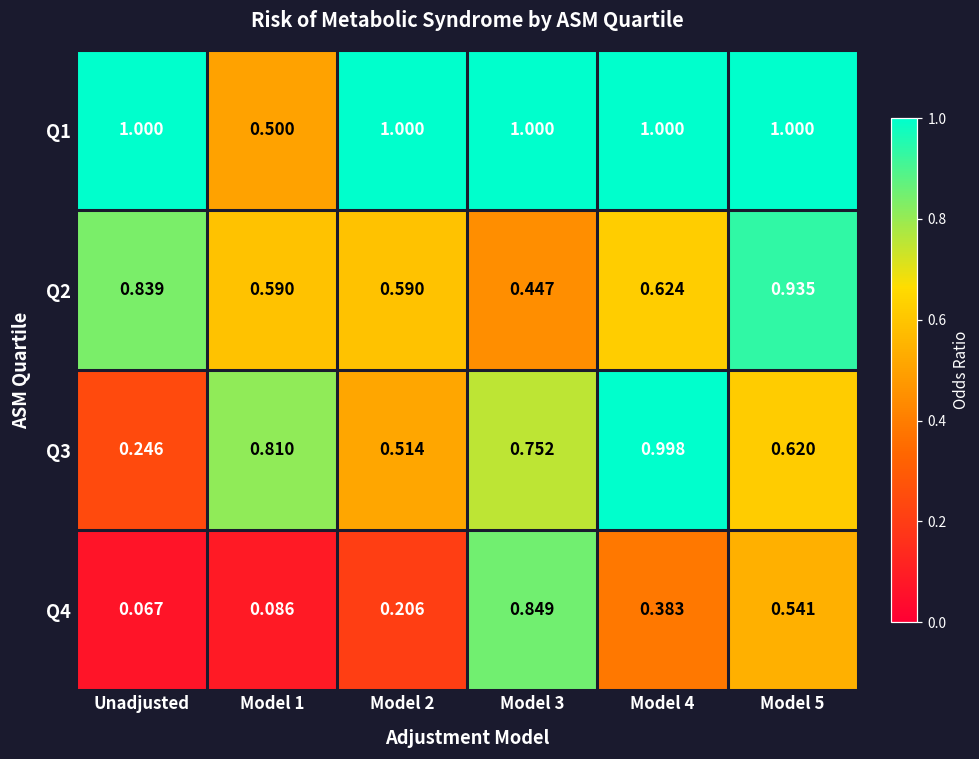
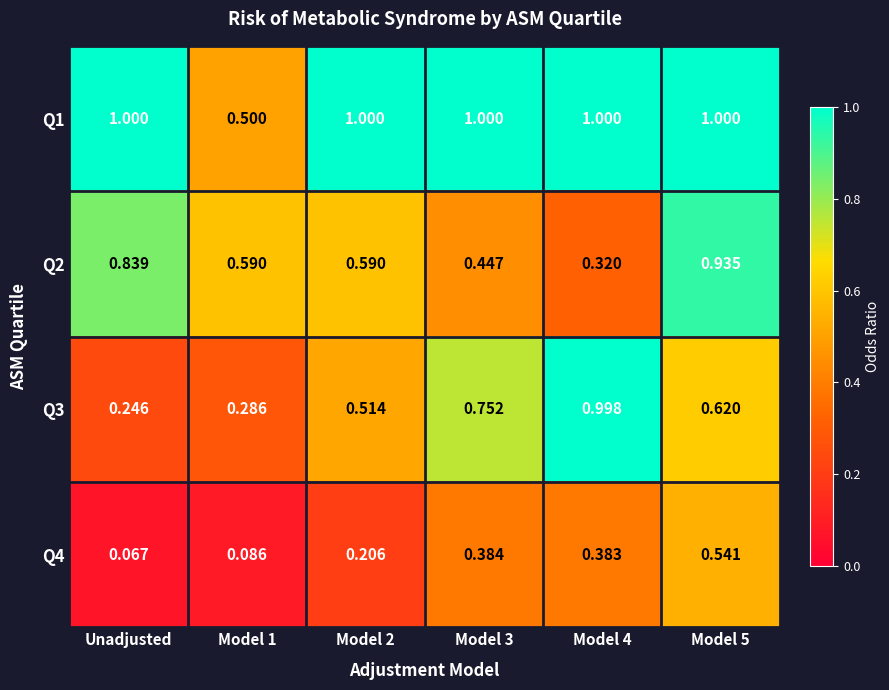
  {
    "Q1": {
      "Unadjusted": 1.000,
      "Model 1": 0.500,
      "Model 2": 1.000,
      "Model 3": 1.000,
      "Model 4": 1.000,
      "Model 5": 1.000
    },
    "Q2": {
      "Unadjusted": 0.839,
      "Model 1": 0.590,
      "Model 2": 0.590,
      "Model 3": 0.447,
-     "Model 4": 0.624,
+     "Model 4": 0.320,
      "Model 5": 0.935
    },
    "Q3": {
      "Unadjusted": 0.246,
-     "Model 1": 0.810,
+     "Model 1": 0.286,
      "Model 2": 0.514,
      "Model 3": 0.752,
      "Model 4": 0.998,
      "Model 5": 0.620
    },
    "Q4": {
      "Unadjusted": 0.067,
      "Model 1": 0.086,
      "Model 2": 0.206,
-     "Model 3": 0.849,
+     "Model 3": 0.384,
      "Model 4": 0.383,
      "Model 5": 0.541
    }
  }
